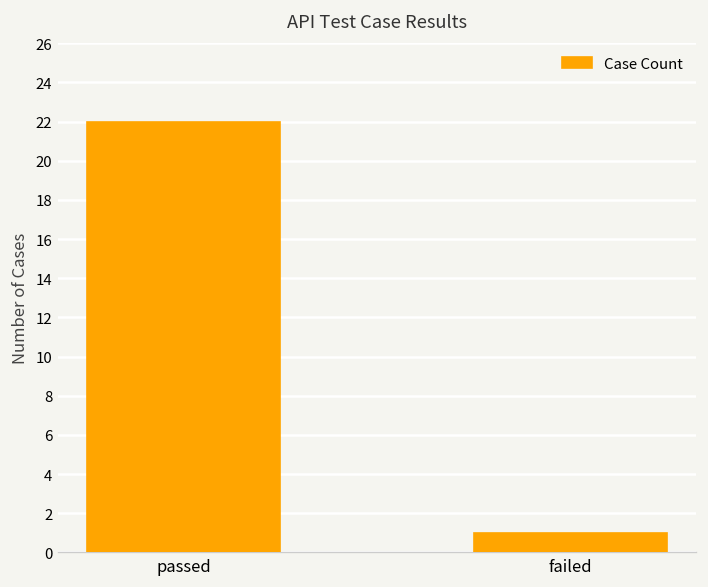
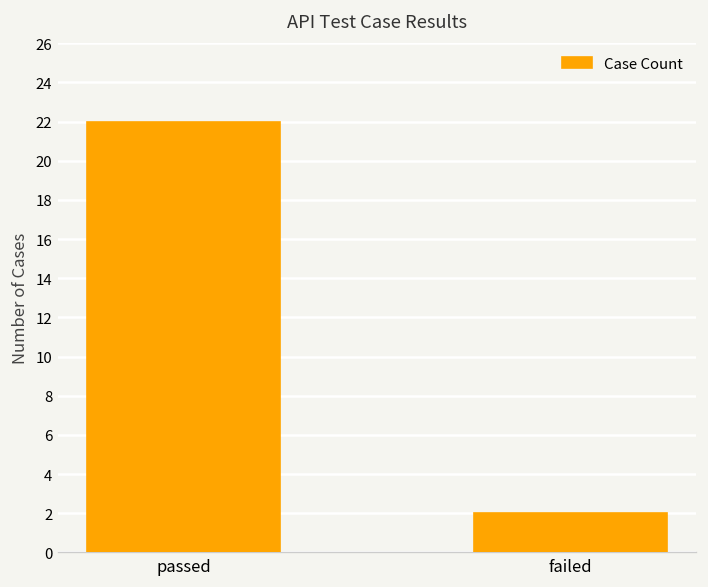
  {
    "passed": 22,
-   "failed": 1
+   "failed": 2
  }
